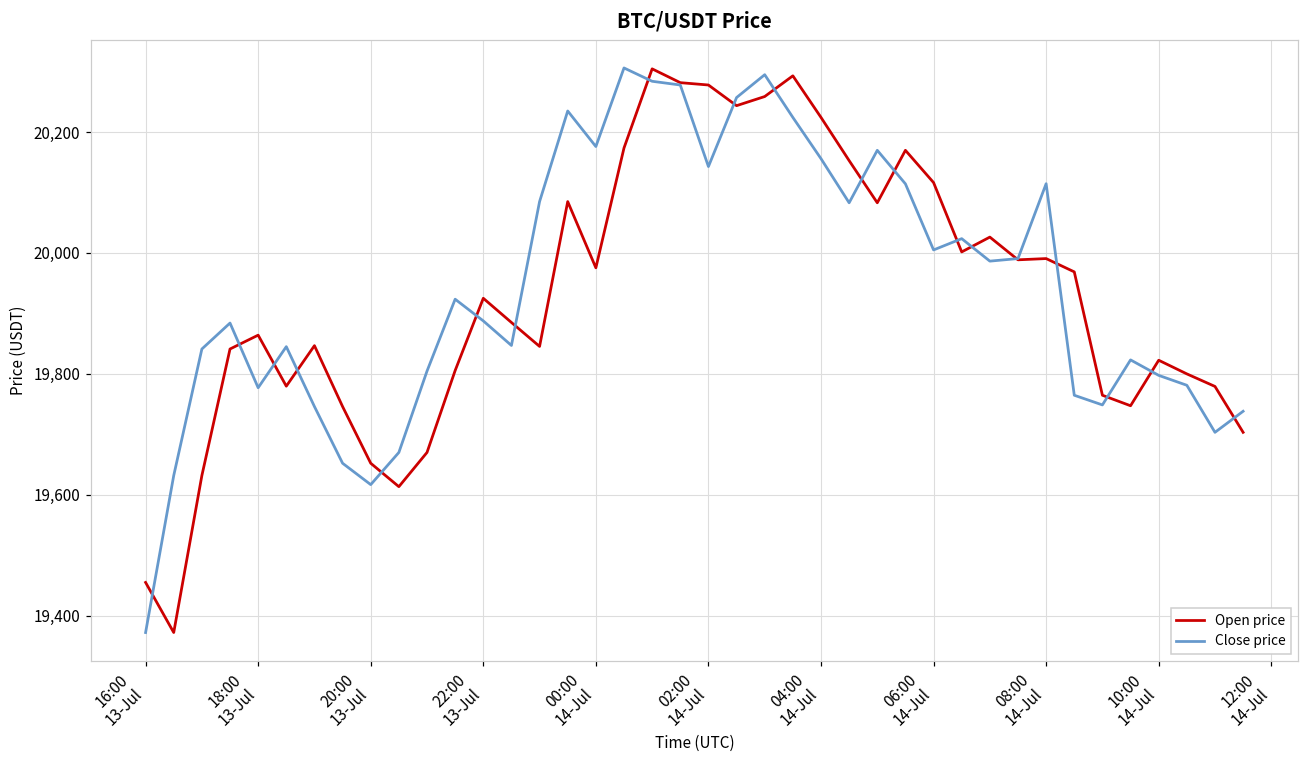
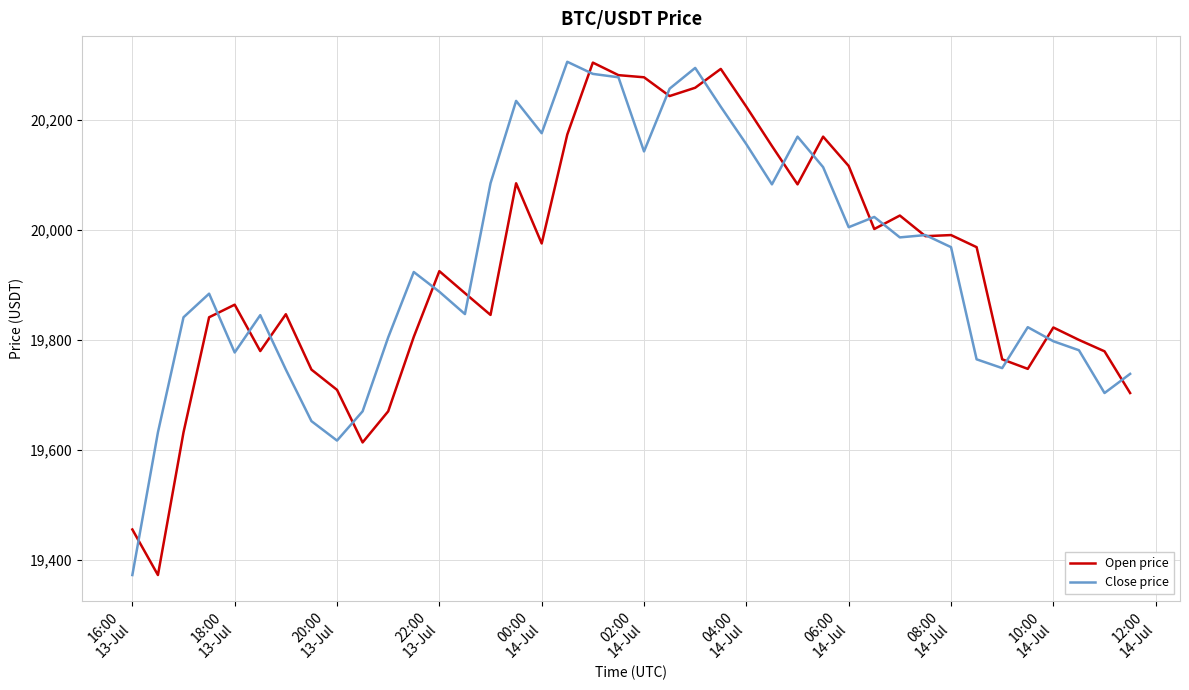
  {
    "Open price": {
      "16:00 13-Jul": "19,450",
      "18:00 13-Jul": "19,860",
-     "20:00 13-Jul": "19,650",
+     "20:00 13-Jul": "19,710",
      "22:00 13-Jul": "19,930",
      "00:00 14-Jul": "19,980",
      "02:00 14-Jul": "20,280",
      "04:00 14-Jul": "20,220",
      "06:00 14-Jul": "20,120",
      "08:00 14-Jul": "19,990",
      "10:00 14-Jul": "19,820"
    },
    "Close price": {
      "16:00 13-Jul": "19,370",
      "18:00 13-Jul": "19,780",
      "20:00 13-Jul": "19,620",
      "22:00 13-Jul": "19,890",
      "00:00 14-Jul": "20,180",
      "02:00 14-Jul": "20,140",
      "04:00 14-Jul": "20,160",
      "06:00 14-Jul": "20,010",
-     "08:00 14-Jul": "20,110",
+     "08:00 14-Jul": "19,970",
      "10:00 14-Jul": "19,800"
    }
  }
